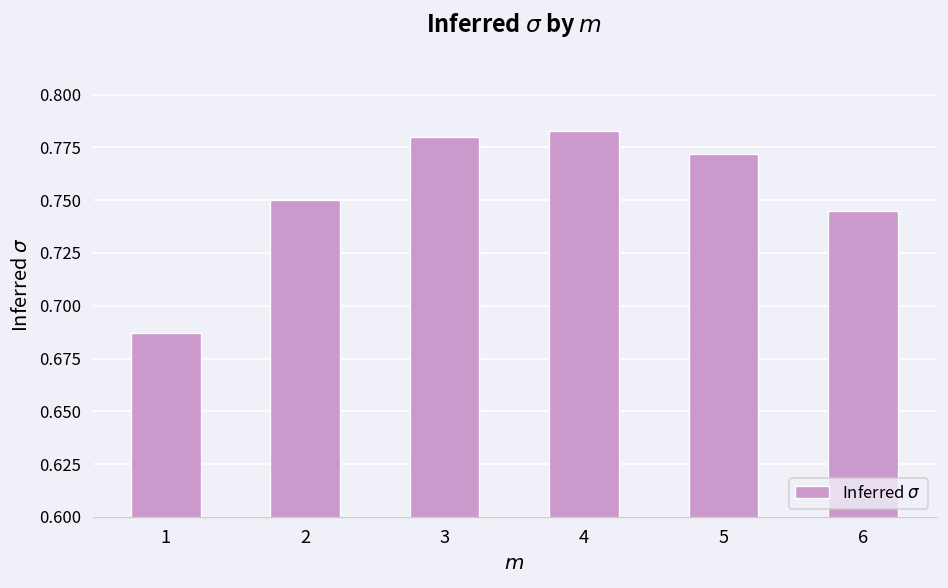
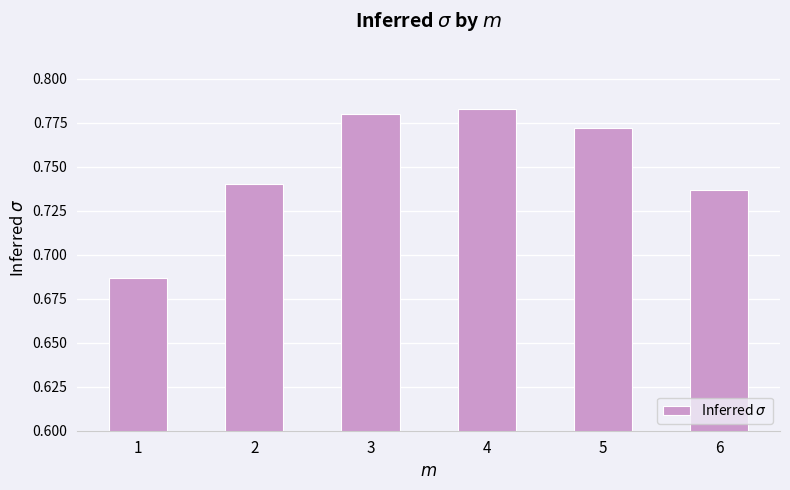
  {
    "1": 0.687,
-   "2": 0.75,
+   "2": 0.74,
    "3": 0.780,
    "4": 0.783,
    "5": 0.772,
-   "6": 0.745
+   "6": 0.737
  }
